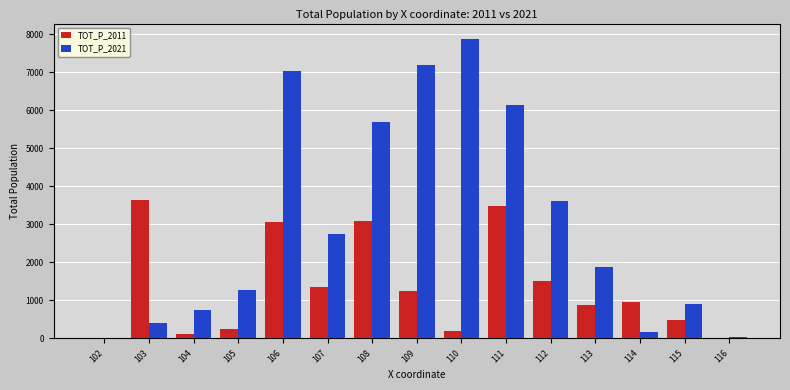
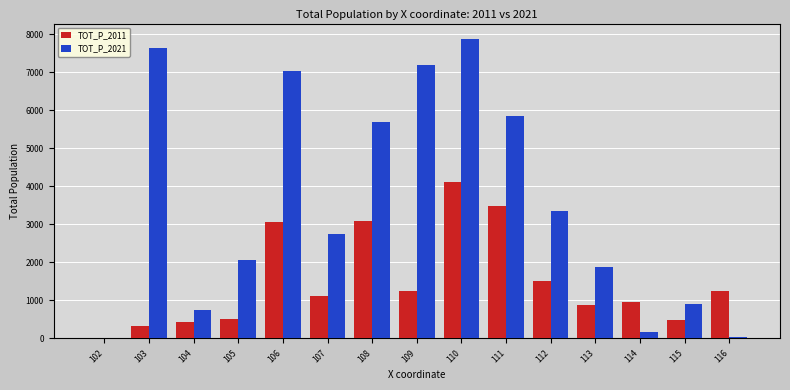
  {
    "TOT_P_2011": {
-     "103": 3600,
-     "104": 100,
-     "105": 200,
+     "103": 300,
+     "104": 400,
+     "105": 500,
      "106": 3100,
-     "107": 1400,
+     "107": 1100,
      "108": 3100,
      "109": 1300,
-     "110": 200,
+     "110": 4100,
      "111": 3500,
      "112": 1500,
      "113": 900,
      "114": 1000,
      "115": 500,
-     "116": 0
+     "116": 1200
    },
    "TOT_P_2021": {
-     "103": 400,
+     "103": 7600,
      "104": 700,
-     "105": 1300,
+     "105": 2100,
      "106": 7000,
      "107": 2800,
      "108": 5700,
      "109": 7200,
      "110": 7900,
-     "111": 6100,
-     "112": 3600,
+     "111": 5800,
+     "112": 3400,
      "113": 1900,
      "114": 200,
      "115": 900
    }
  }
